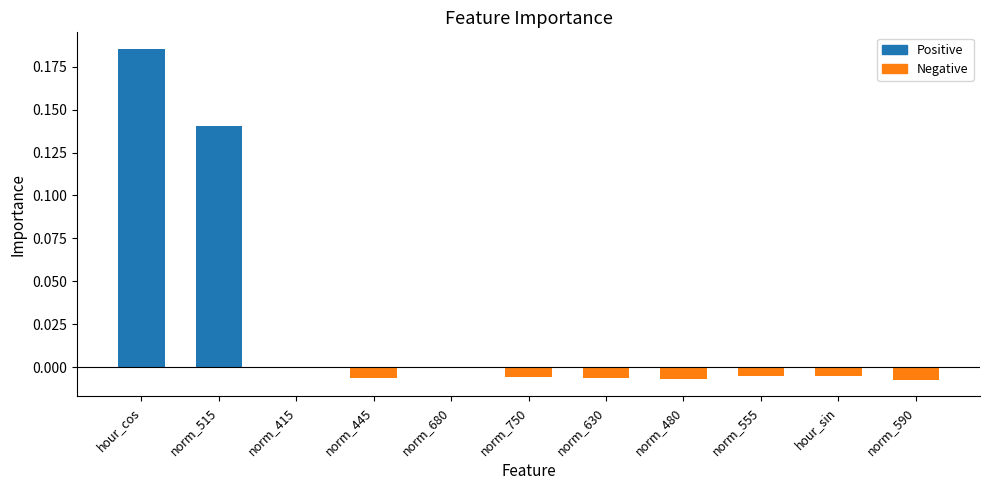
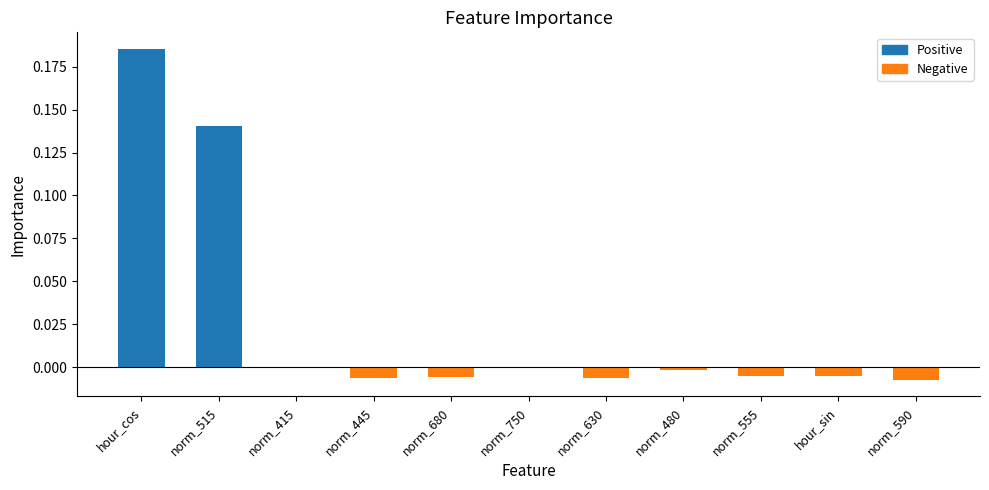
  {
    "hour_cos": 0.185,
    "norm_515": 0.140,
    "norm_445": -0.006,
-   "norm_680": 0.000,
-   "norm_750": -0.006,
+   "norm_680": -0.006,
+   "norm_750": -0.001,
    "norm_630": -0.007,
-   "norm_480": -0.007,
+   "norm_480": -0.002,
    "norm_555": -0.005,
    "hour_sin": -0.005,
    "norm_590": -0.007
  }
